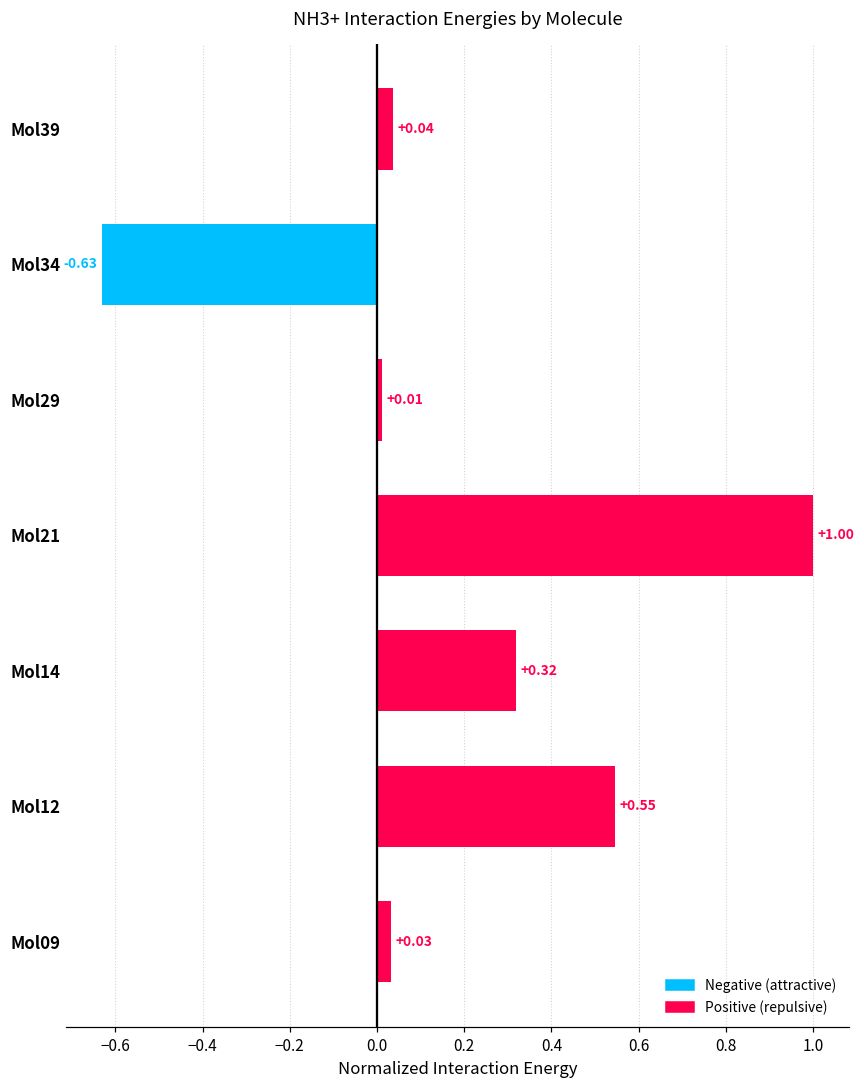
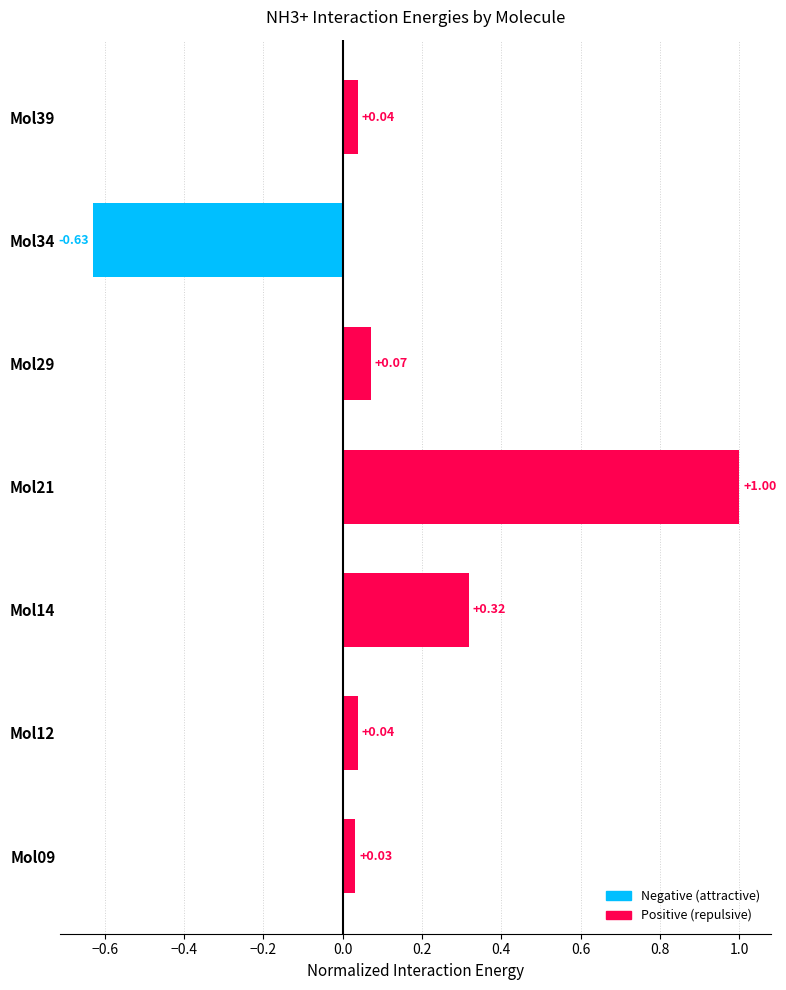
  {
    "Mol39": "+0.04",
    "Mol34": "-0.63",
-   "Mol29": "+0.01",
+   "Mol29": "+0.07",
    "Mol21": "+1.00",
    "Mol14": "+0.32",
-   "Mol12": "+0.55",
+   "Mol12": "+0.04",
    "Mol09": "+0.03"
  }
